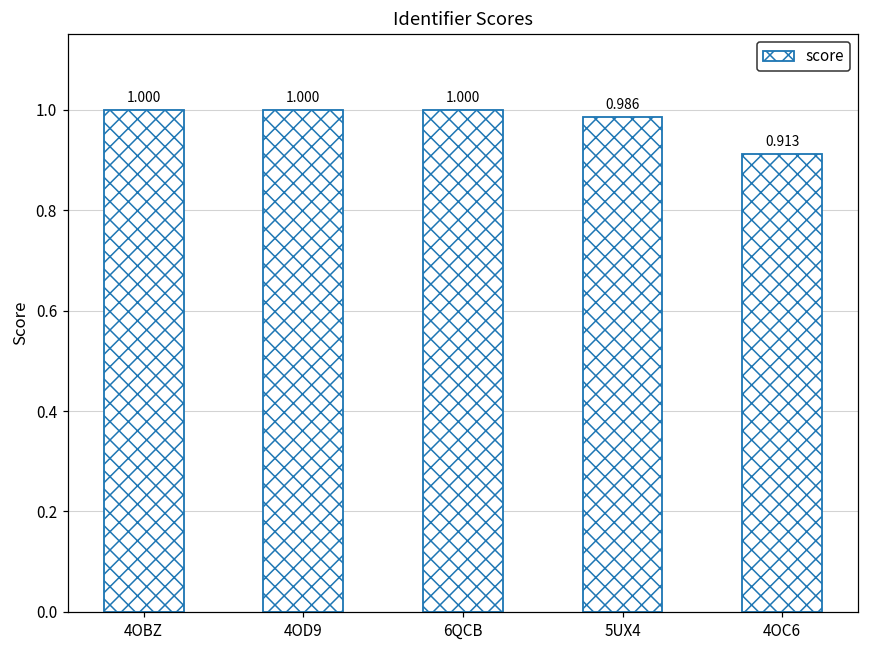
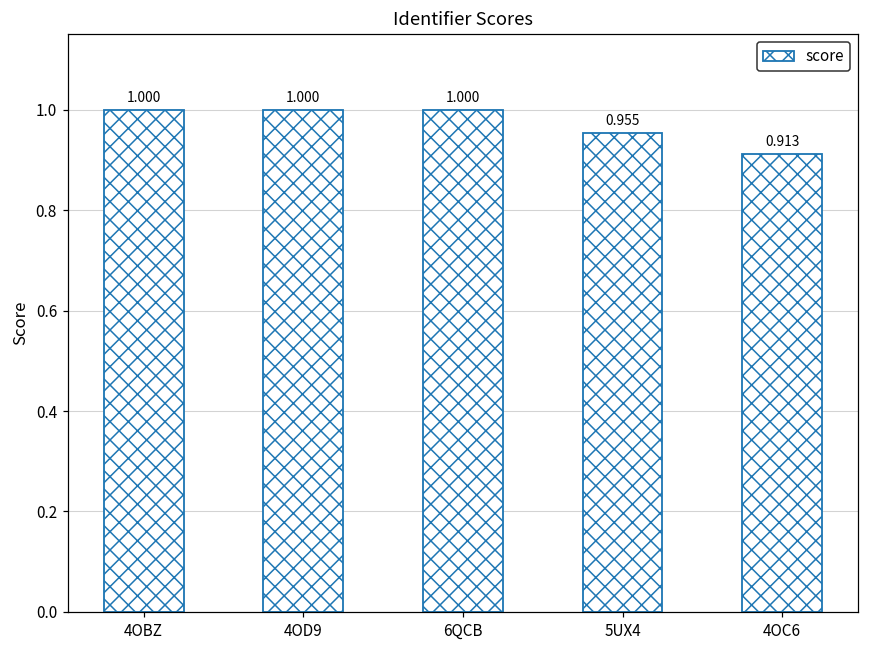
  {
    "4OBZ": 1.000,
    "4OD9": 1.000,
    "6QCB": 1.000,
-   "5UX4": 0.986,
+   "5UX4": 0.955,
    "4OC6": 0.913
  }
